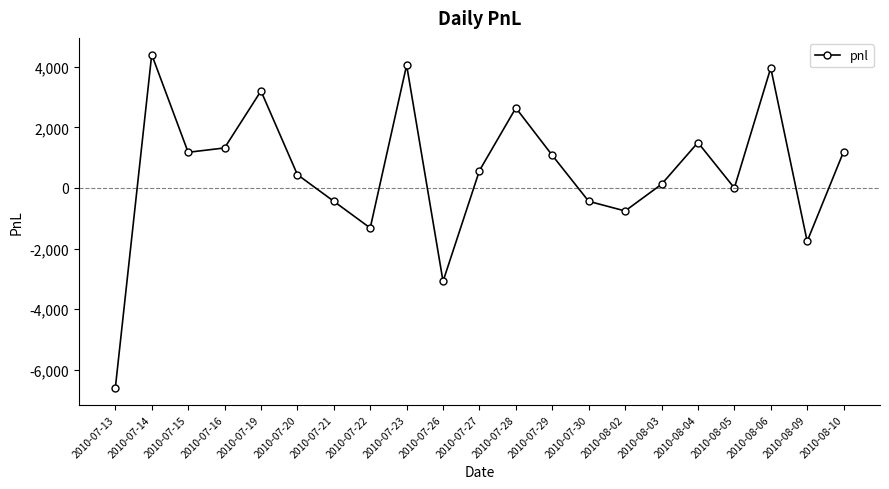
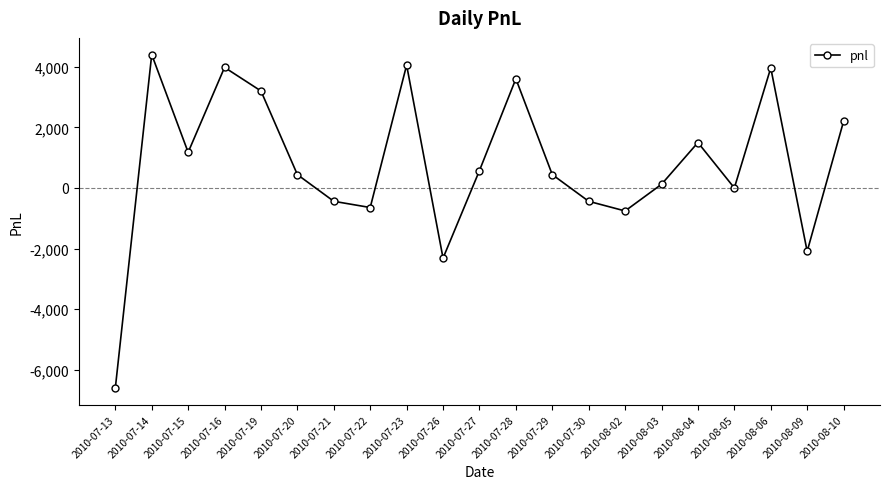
  {
    "2010-07-13": "-6,600",
    "2010-07-14": "4,400",
    "2010-07-15": "1,200",
-   "2010-07-16": "1,300",
+   "2010-07-16": "4,000",
    "2010-07-19": "3,200",
    "2010-07-20": "400",
    "2010-07-21": "-400",
-   "2010-07-22": "-1,300",
+   "2010-07-22": "-600",
    "2010-07-23": "4,100",
-   "2010-07-26": "-3,100",
+   "2010-07-26": "-2,300",
    "2010-07-27": "600",
-   "2010-07-28": "2,600",
-   "2010-07-29": "1,100",
+   "2010-07-28": "3,600",
+   "2010-07-29": "400",
    "2010-07-30": "-400",
    "2010-08-02": "-800",
    "2010-08-03": "100",
    "2010-08-04": "1,500",
    "2010-08-05": "0",
    "2010-08-06": "4,000",
-   "2010-08-09": "-1,800",
-   "2010-08-10": "1,200"
+   "2010-08-09": "-2,100",
+   "2010-08-10": "2,200"
  }
